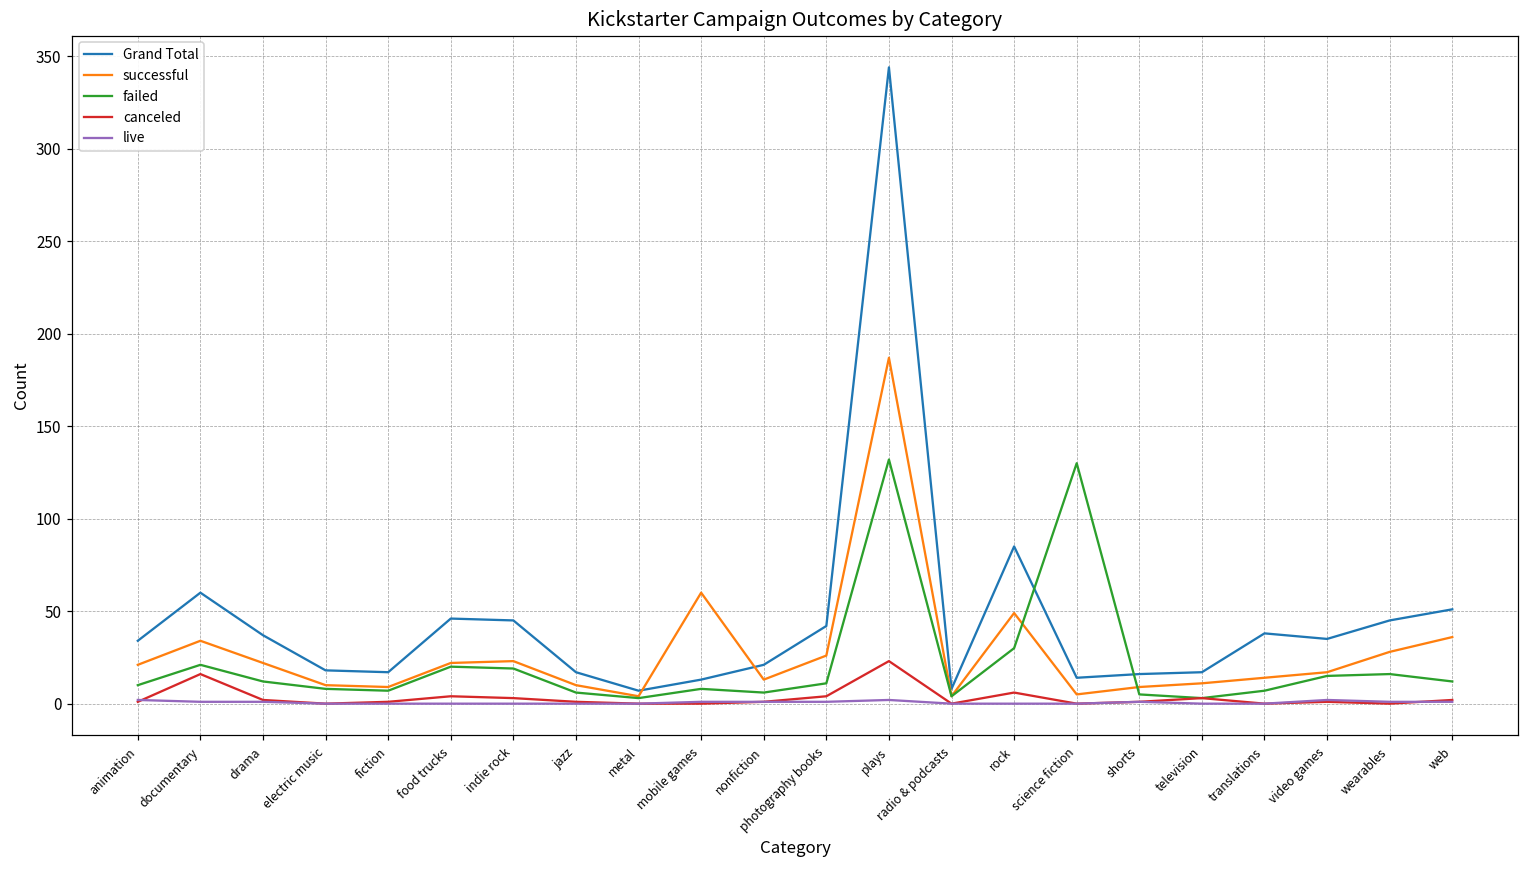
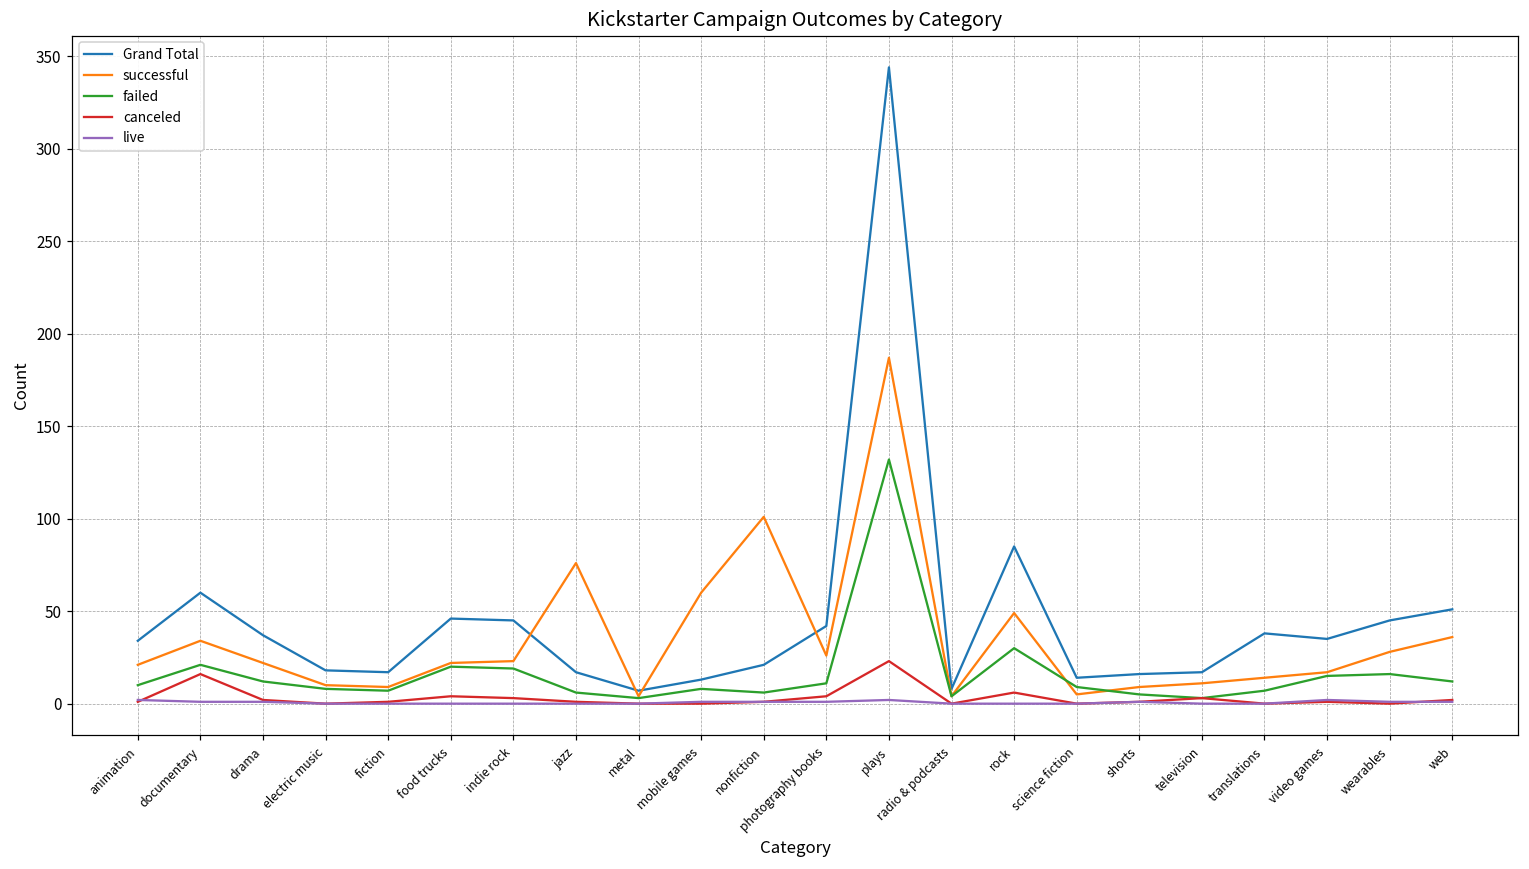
  {
    "Grand Total": {
      "animation": 34,
      "documentary": 60,
      "drama": 37,
      "electric music": 18,
      "fiction": 17,
      "food trucks": 46,
      "indie rock": 45,
      "jazz": 17,
      "metal": 7,
      "mobile games": 13,
      "nonfiction": 21,
      "photography books": 42,
      "plays": 344,
      "radio & podcasts": 8,
      "rock": 85,
      "science fiction": 14,
      "shorts": 16,
      "television": 17,
      "translations": 38,
      "video games": 35,
      "wearables": 45,
      "web": 51
    },
    "successful": {
      "animation": 21,
      "documentary": 34,
      "drama": 22,
      "electric music": 10,
      "fiction": 9,
      "food trucks": 22,
      "indie rock": 23,
-     "jazz": 10,
+     "jazz": 76,
      "mobile games": 60,
-     "nonfiction": 13,
+     "nonfiction": 101,
      "photography books": 26,
      "plays": 187,
      "rock": 49,
      "science fiction": 5,
      "shorts": 9,
      "television": 11,
      "translations": 14,
      "video games": 17,
      "wearables": 28,
      "web": 36
    },
    "failed": {
      "animation": 10,
      "documentary": 21,
      "drama": 12,
      "electric music": 8,
      "fiction": 7,
      "food trucks": 20,
      "indie rock": 19,
      "jazz": 6,
      "mobile games": 8,
      "nonfiction": 6,
      "photography books": 11,
      "plays": 132,
      "rock": 30,
-     "science fiction": 130,
+     "science fiction": 9,
      "shorts": 5,
      "translations": 7,
      "video games": 15,
      "wearables": 16,
      "web": 12
    },
    "canceled": {
      "documentary": 16,
      "food trucks": 4,
      "indie rock": 3,
      "photography books": 4,
      "plays": 23,
      "rock": 6
    },
    "live": {
      "documentary": 1,
      "food trucks": 0,
      "indie rock": 0,
      "photography books": 1,
      "plays": 2,
      "rock": 0,
      "television": 0
    }
  }
